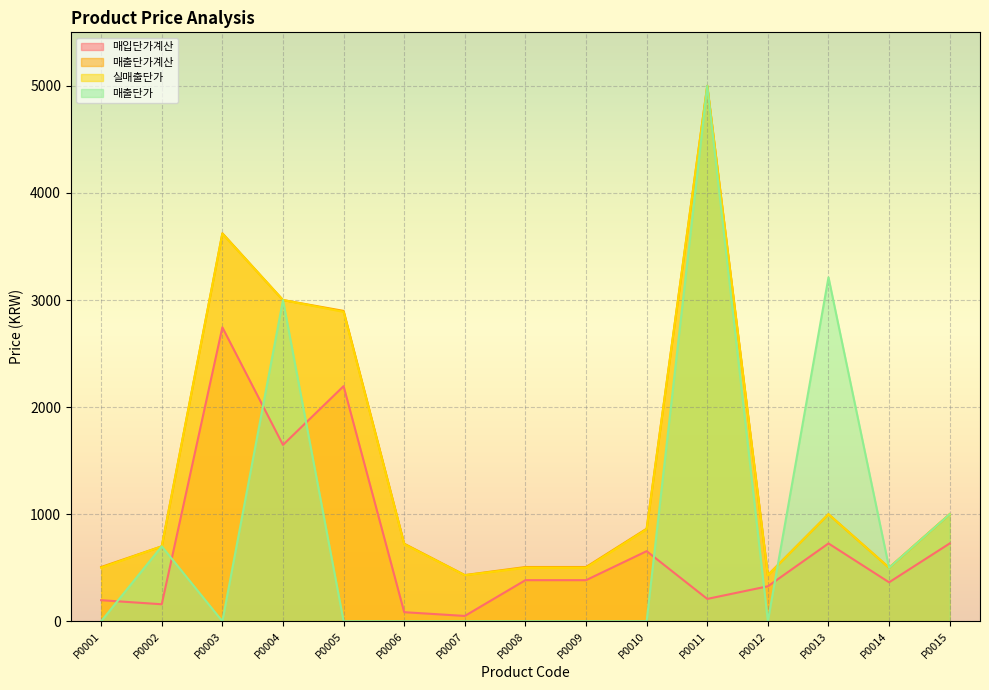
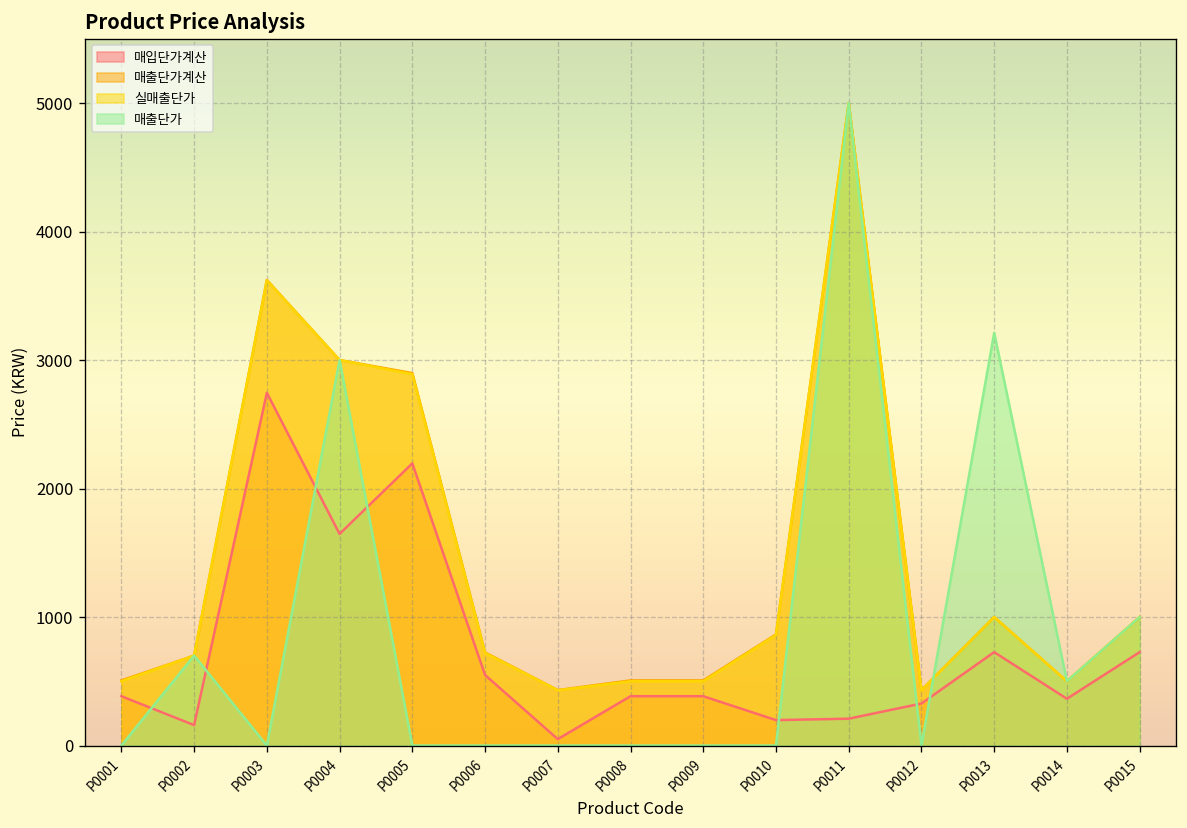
  {
    "매입단가계산": {
-     "P0001": 200,
+     "P0001": 380,
      "P0002": 160,
      "P0003": 2750,
      "P0004": 1650,
      "P0005": 2200,
-     "P0006": 90,
+     "P0006": 550,
      "P0007": 50,
      "P0008": 380,
      "P0009": 380,
-     "P0010": 660,
+     "P0010": 200,
      "P0011": 210,
      "P0012": 330,
      "P0013": 730,
      "P0014": 360,
      "P0015": 730
    },
    "매출단가": {
      "P0001": 0,
      "P0003": 0,
      "P0005": 0,
      "P0006": 0,
      "P0007": 0,
      "P0008": 0,
      "P0009": 0,
      "P0010": 0,
      "P0012": 0,
      "P0013": 3210
    }
  }
